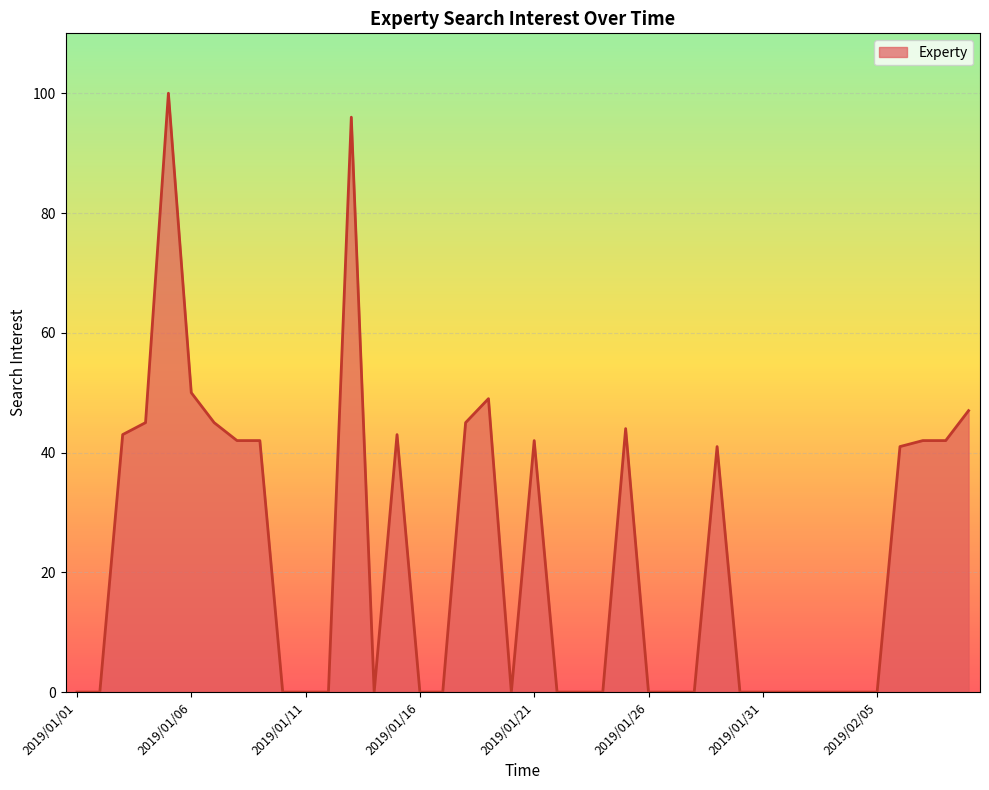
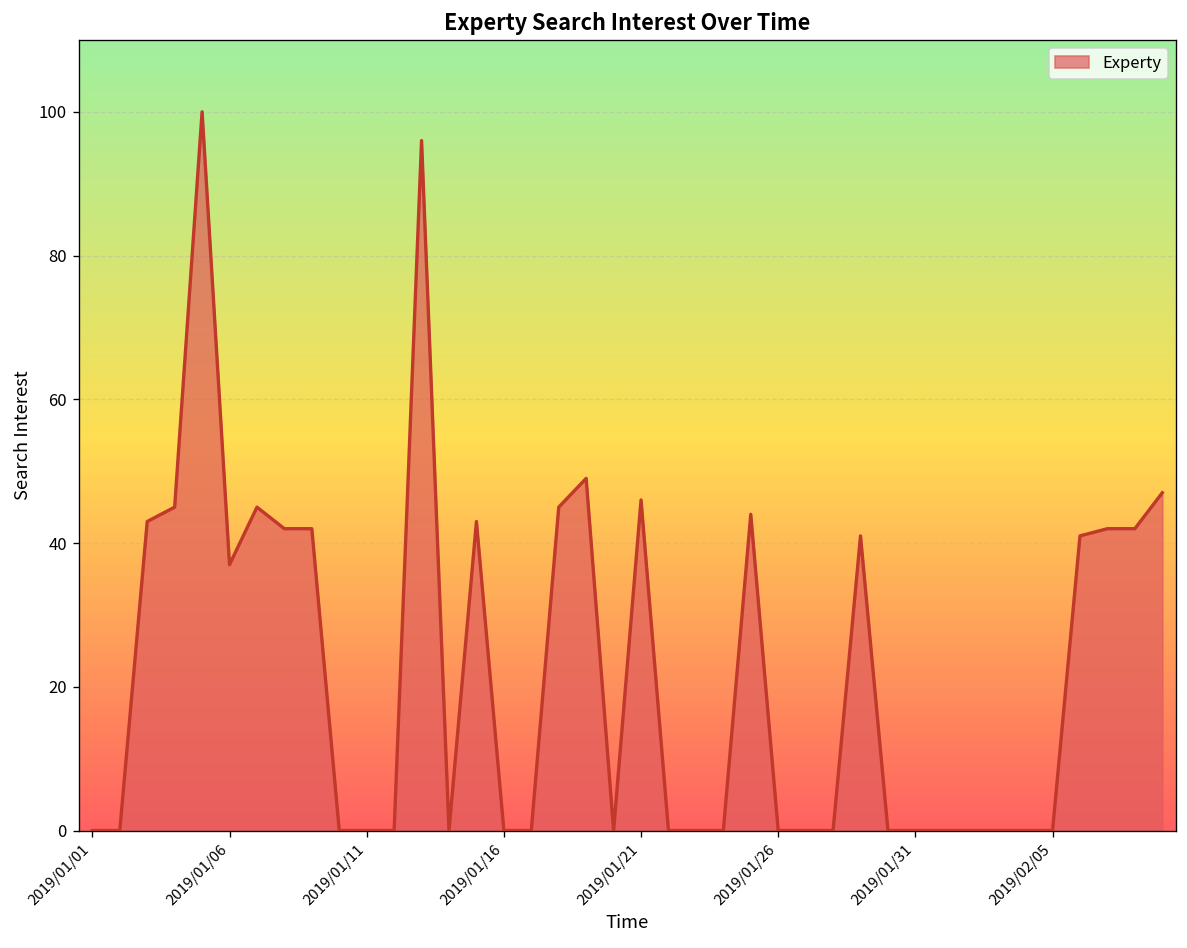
  {
    "2019/01/01": 0,
-   "2019/01/06": 50,
+   "2019/01/06": 37,
    "2019/01/11": 0,
    "2019/01/16": 0,
-   "2019/01/21": 42,
+   "2019/01/21": 46,
    "2019/01/26": 0,
    "2019/01/31": 0,
    "2019/02/05": 0
  }
